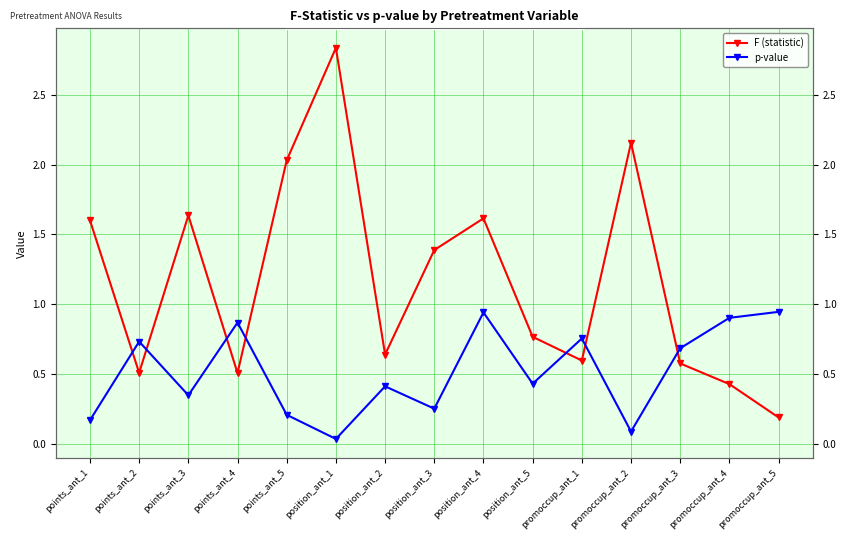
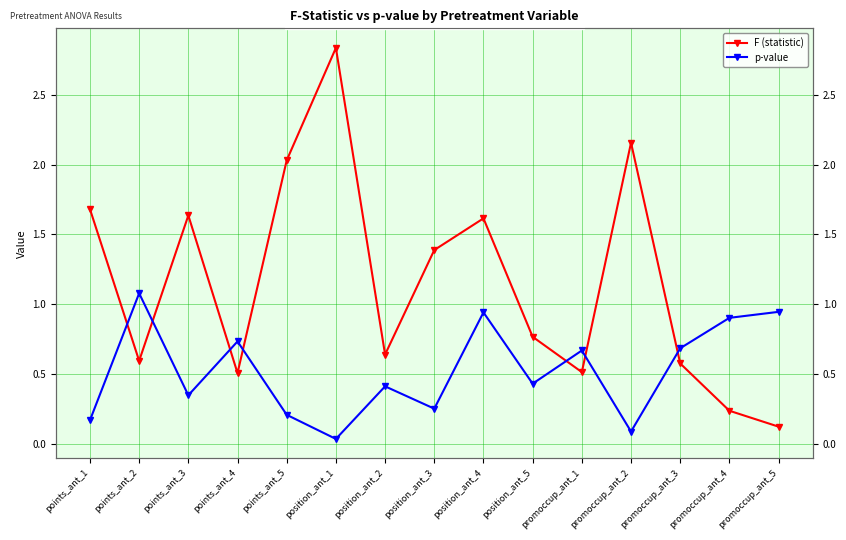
  {
    "F (statistic)": {
-     "points_ant_1": 1.60,
-     "points_ant_2": 0.51,
+     "points_ant_1": 1.68,
+     "points_ant_2": 0.59,
      "points_ant_3": 1.64,
      "points_ant_4": 0.51,
      "points_ant_5": 2.03,
      "position_ant_1": 2.84,
      "position_ant_2": 0.64,
      "position_ant_3": 1.39,
      "position_ant_4": 1.61,
      "position_ant_5": 0.77,
-     "promoccup_ant_1": 0.60,
+     "promoccup_ant_1": 0.51,
      "promoccup_ant_2": 2.16,
      "promoccup_ant_3": 0.57,
-     "promoccup_ant_4": 0.43,
-     "promoccup_ant_5": 0.19
+     "promoccup_ant_4": 0.24,
+     "promoccup_ant_5": 0.12
    },
    "p-value": {
      "points_ant_1": 0.17,
-     "points_ant_2": 0.73,
+     "points_ant_2": 1.08,
      "points_ant_3": 0.35,
-     "points_ant_4": 0.87,
+     "points_ant_4": 0.73,
      "points_ant_5": 0.21,
      "position_ant_1": 0.03,
      "position_ant_2": 0.41,
      "position_ant_3": 0.25,
      "position_ant_4": 0.94,
      "position_ant_5": 0.43,
-     "promoccup_ant_1": 0.75,
+     "promoccup_ant_1": 0.67,
      "promoccup_ant_2": 0.09,
      "promoccup_ant_3": 0.68,
      "promoccup_ant_4": 0.90,
      "promoccup_ant_5": 0.94
    }
  }
